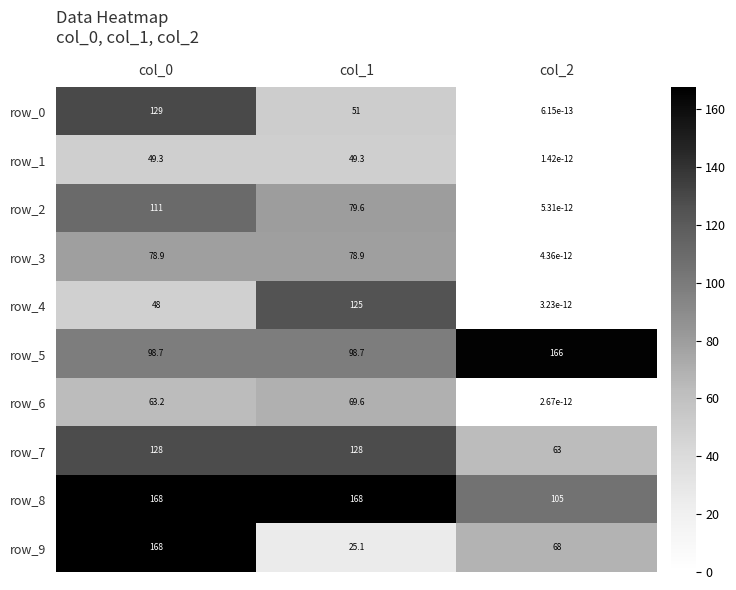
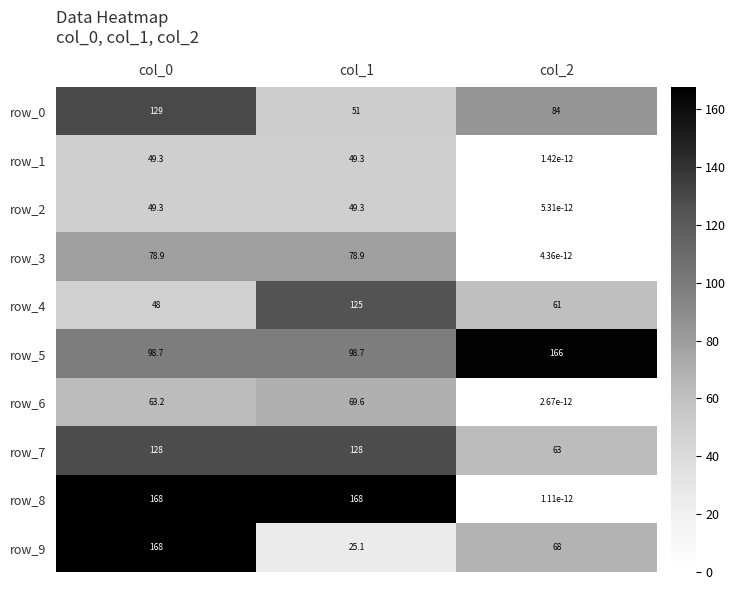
  {
    "row_0": {
      "col_0": "129",
      "col_1": "51",
-     "col_2": "6.15e-13"
+     "col_2": "84"
    },
    "row_1": {
      "col_0": "49.3",
      "col_1": "49.3",
      "col_2": "1.42e-12"
    },
    "row_2": {
-     "col_0": "111",
-     "col_1": "79.6",
+     "col_0": "49.3",
+     "col_1": "49.3",
      "col_2": "5.31e-12"
    },
    "row_3": {
      "col_0": "78.9",
      "col_1": "78.9",
      "col_2": "4.36e-12"
    },
    "row_4": {
      "col_0": "48",
      "col_1": "125",
-     "col_2": "3.23e-12"
+     "col_2": "61"
    },
    "row_5": {
      "col_0": "98.7",
      "col_1": "98.7",
      "col_2": "166"
    },
    "row_6": {
      "col_0": "63.2",
      "col_1": "69.6",
      "col_2": "2.67e-12"
    },
    "row_7": {
      "col_0": "128",
      "col_1": "128",
      "col_2": "63"
    },
    "row_8": {
      "col_0": "168",
      "col_1": "168",
-     "col_2": "105"
+     "col_2": "1.11e-12"
    },
    "row_9": {
      "col_0": "168",
      "col_1": "25.1",
      "col_2": "68"
    }
  }
